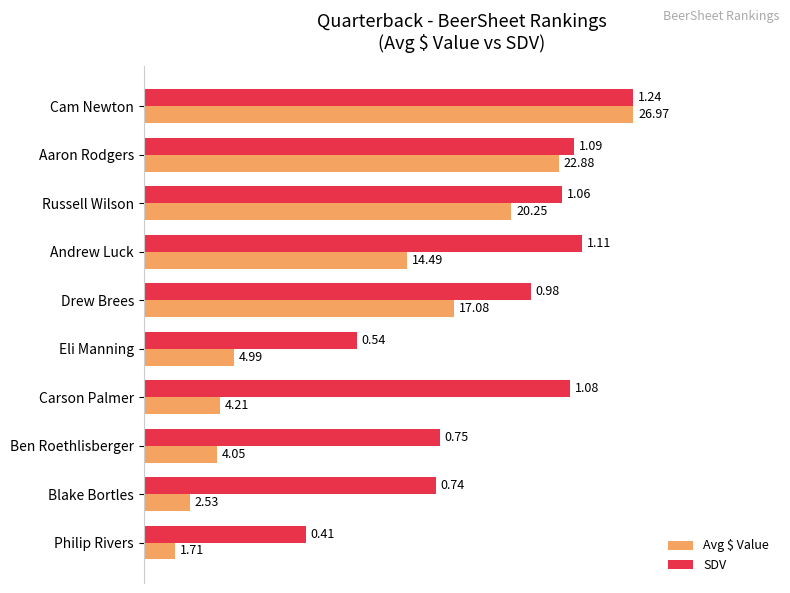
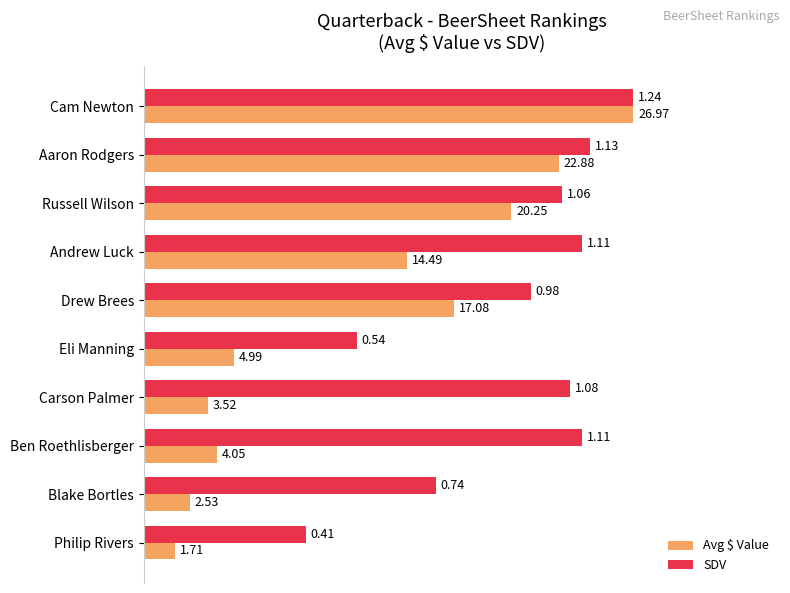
  {
    "Avg $ Value": {
-     "Carson Palmer": 4.21
+     "Carson Palmer": 3.52
    },
    "SDV": {
-     "Aaron Rodgers": 1.09,
-     "Ben Roethlisberger": 0.75
+     "Aaron Rodgers": 1.13,
+     "Ben Roethlisberger": 1.11
    }
  }
